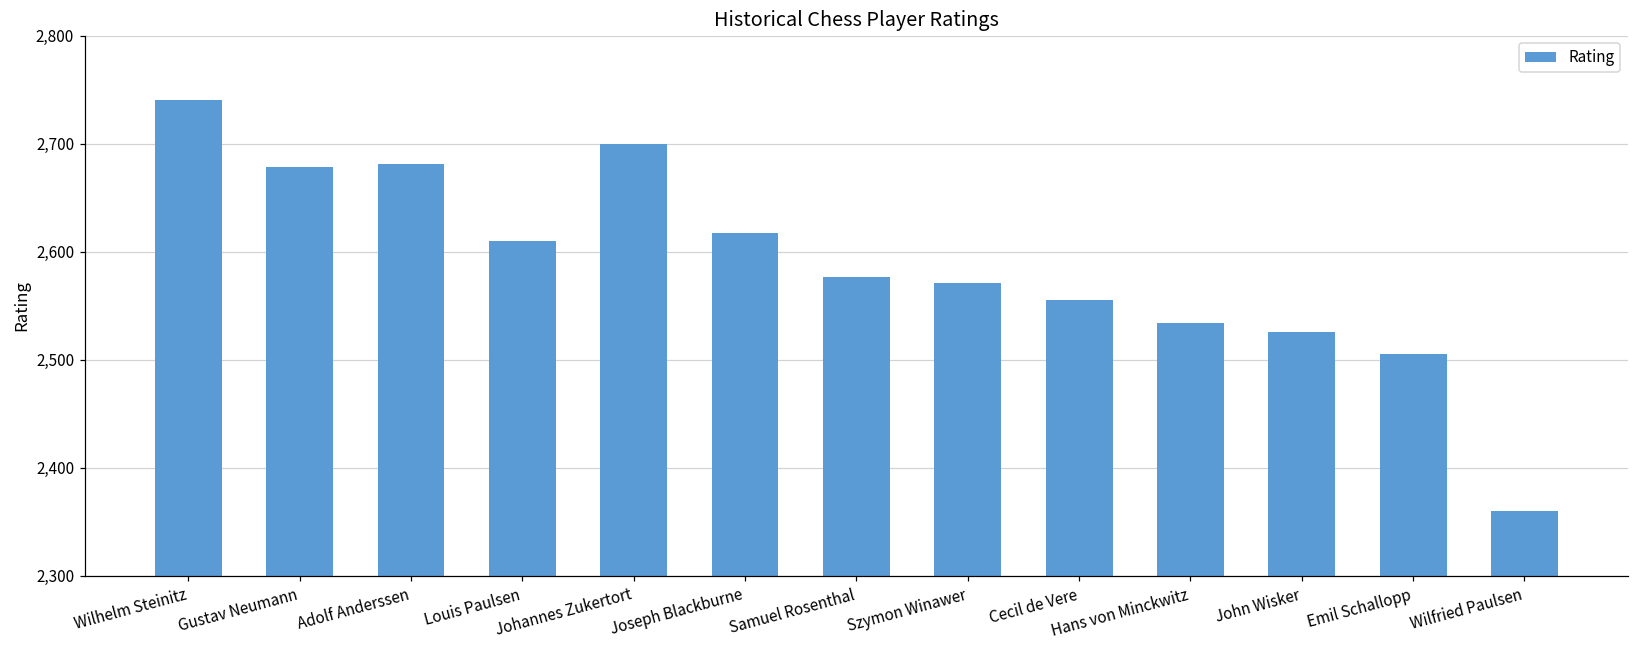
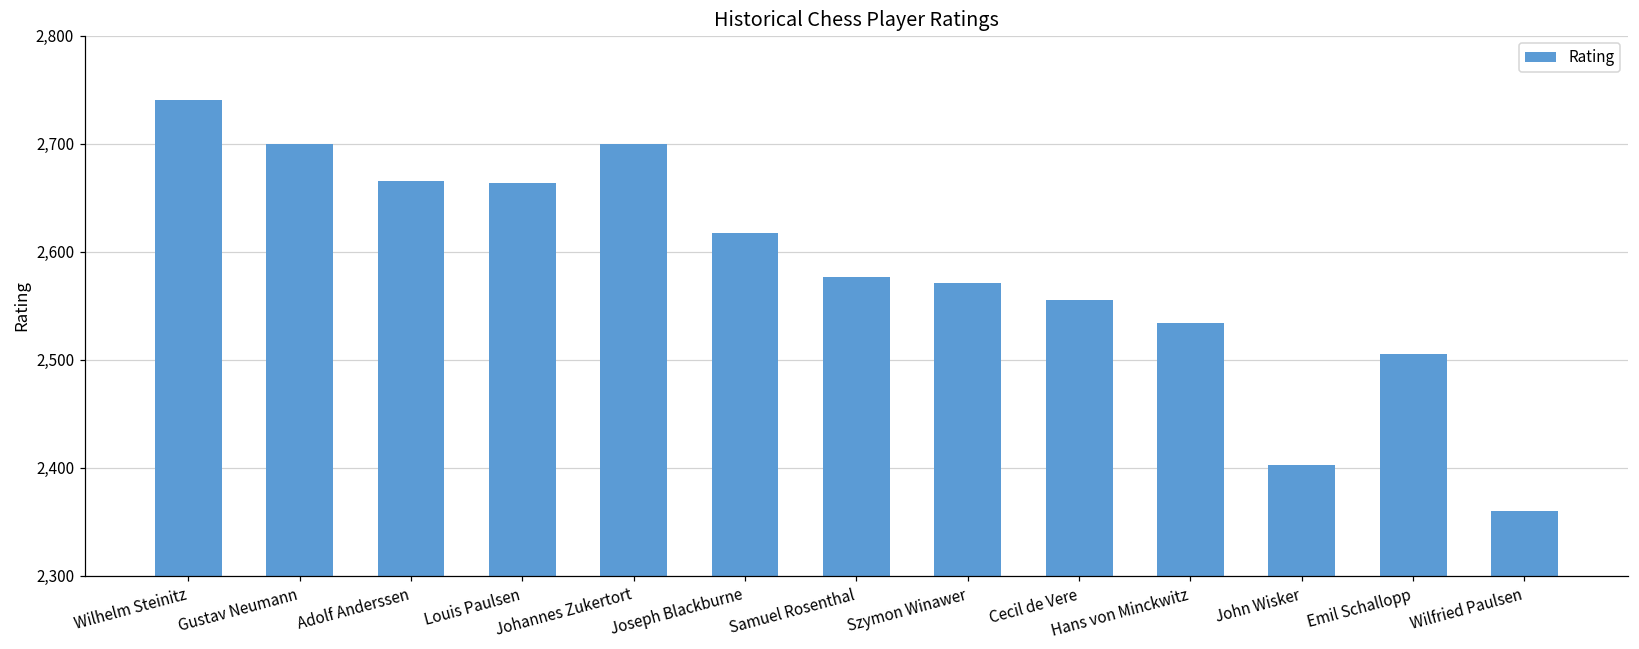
  {
    "Wilhelm Steinitz": "2,740",
-   "Gustav Neumann": "2,680",
-   "Adolf Anderssen": "2,680",
-   "Louis Paulsen": "2,610",
+   "Gustav Neumann": "2,700",
+   "Adolf Anderssen": "2,670",
+   "Louis Paulsen": "2,660",
    "Johannes Zukertort": "2,700",
    "Joseph Blackburne": "2,620",
    "Samuel Rosenthal": "2,580",
    "Szymon Winawer": "2,570",
    "Cecil de Vere": "2,560",
    "Hans von Minckwitz": "2,530",
-   "John Wisker": "2,530",
+   "John Wisker": "2,400",
    "Emil Schallopp": "2,510",
    "Wilfried Paulsen": "2,360"
  }
